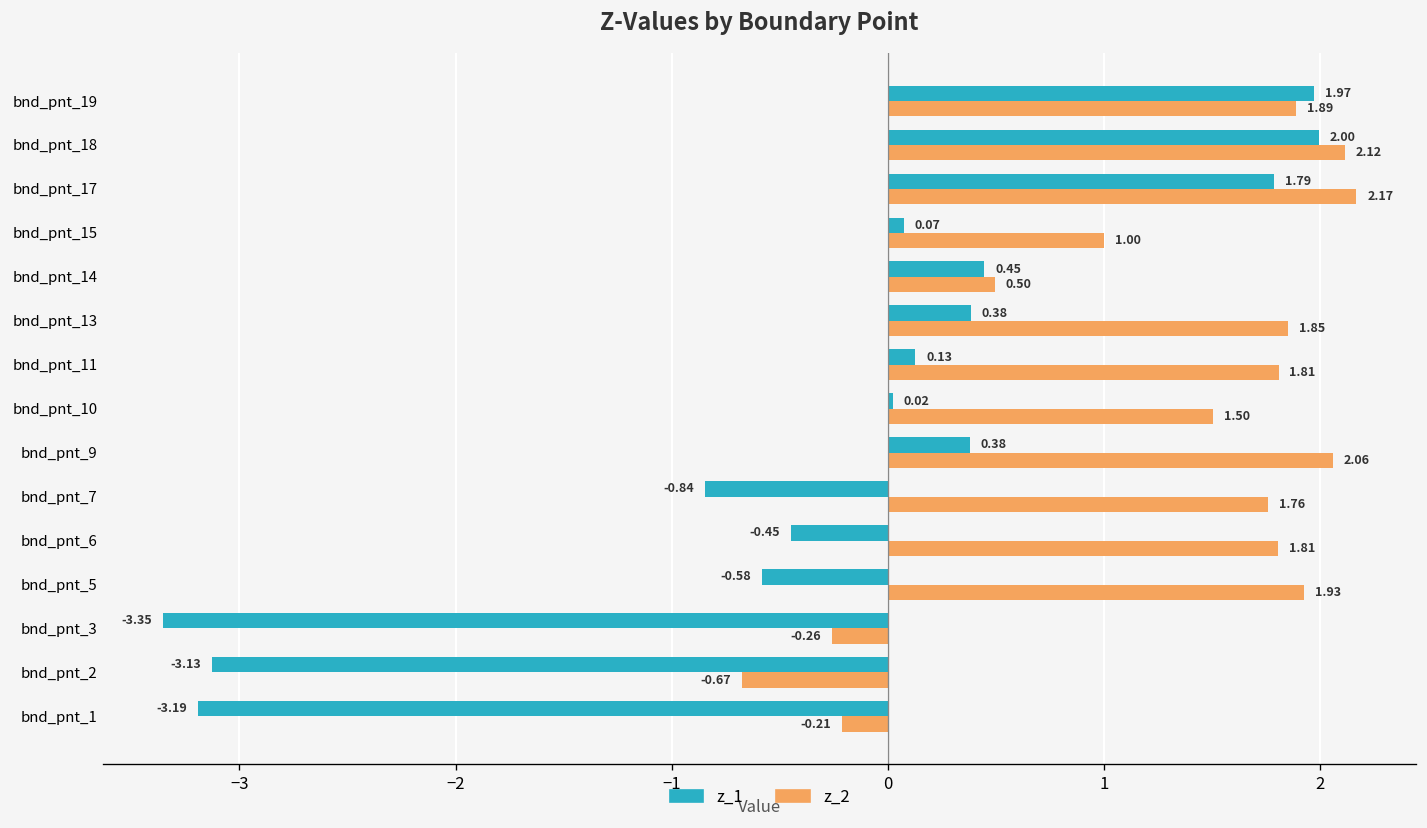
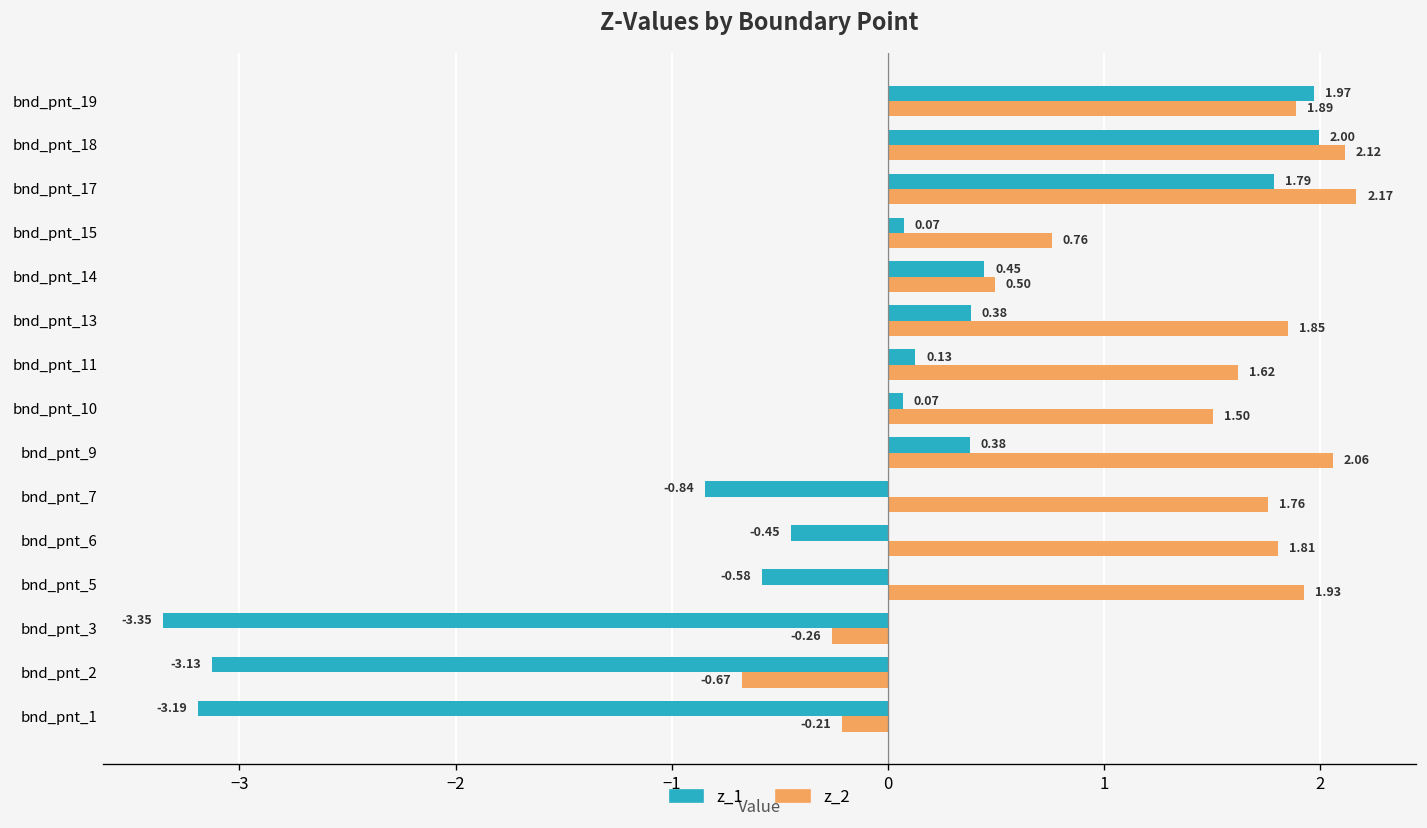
  {
    "z_1": {
      "bnd_pnt_19": 1.97,
      "bnd_pnt_18": 2.00,
      "bnd_pnt_17": 1.79,
      "bnd_pnt_15": 0.07,
      "bnd_pnt_14": 0.45,
      "bnd_pnt_13": 0.38,
      "bnd_pnt_11": 0.13,
-     "bnd_pnt_10": 0.02,
+     "bnd_pnt_10": 0.07,
      "bnd_pnt_9": 0.38,
      "bnd_pnt_7": -0.84,
      "bnd_pnt_6": -0.45,
      "bnd_pnt_5": -0.58,
      "bnd_pnt_3": -3.35,
      "bnd_pnt_2": -3.13,
      "bnd_pnt_1": -3.19
    },
    "z_2": {
      "bnd_pnt_19": 1.89,
      "bnd_pnt_18": 2.12,
      "bnd_pnt_17": 2.17,
-     "bnd_pnt_15": 1.00,
+     "bnd_pnt_15": 0.76,
      "bnd_pnt_14": 0.50,
      "bnd_pnt_13": 1.85,
-     "bnd_pnt_11": 1.81,
+     "bnd_pnt_11": 1.62,
      "bnd_pnt_10": 1.50,
      "bnd_pnt_9": 2.06,
      "bnd_pnt_7": 1.76,
      "bnd_pnt_6": 1.81,
      "bnd_pnt_5": 1.93,
      "bnd_pnt_3": -0.26,
      "bnd_pnt_2": -0.67,
      "bnd_pnt_1": -0.21
    }
  }
